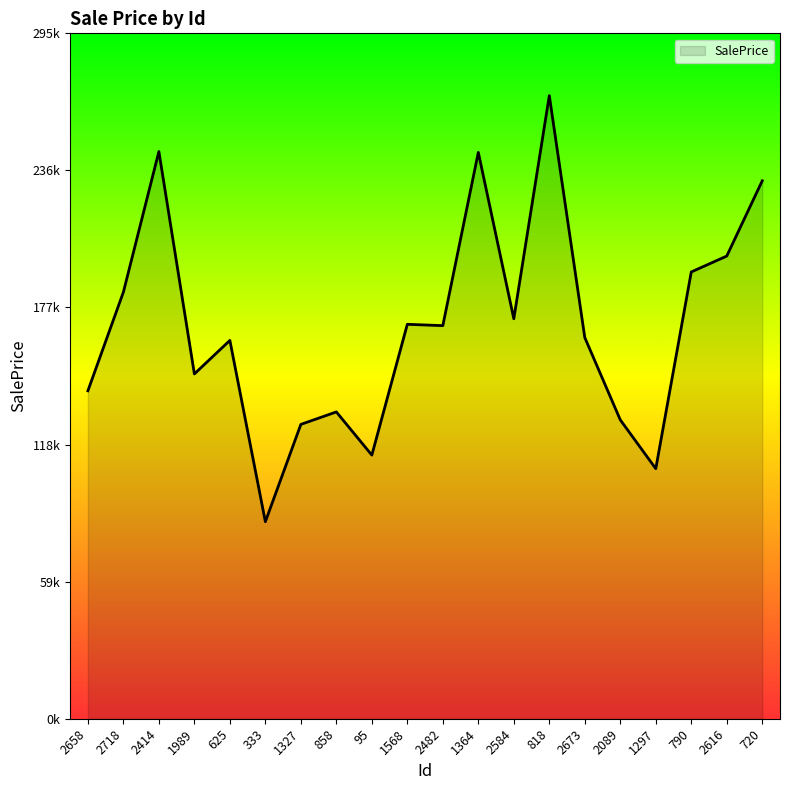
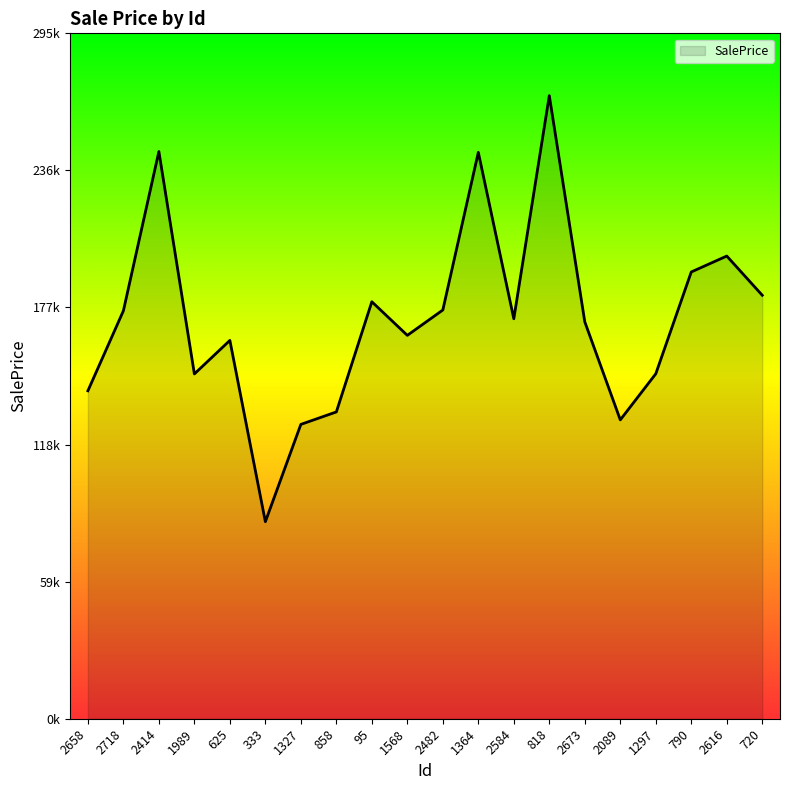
  {
    "2658": 141000,
-   "2718": 184000,
+   "2718": 176000,
    "2414": 244000,
    "1989": 149000,
    "625": 163000,
    "333": 85000,
    "1327": 127000,
    "858": 132000,
-   "95": 114000,
-   "1568": 170000,
-   "2482": 169000,
+   "95": 180000,
+   "1568": 165000,
+   "2482": 176000,
    "1364": 244000,
    "2584": 172000,
    "818": 268000,
-   "2673": 164000,
+   "2673": 171000,
    "2089": 129000,
-   "1297": 108000,
+   "1297": 149000,
    "790": 192000,
    "2616": 199000,
-   "720": 232000
+   "720": 182000
  }
